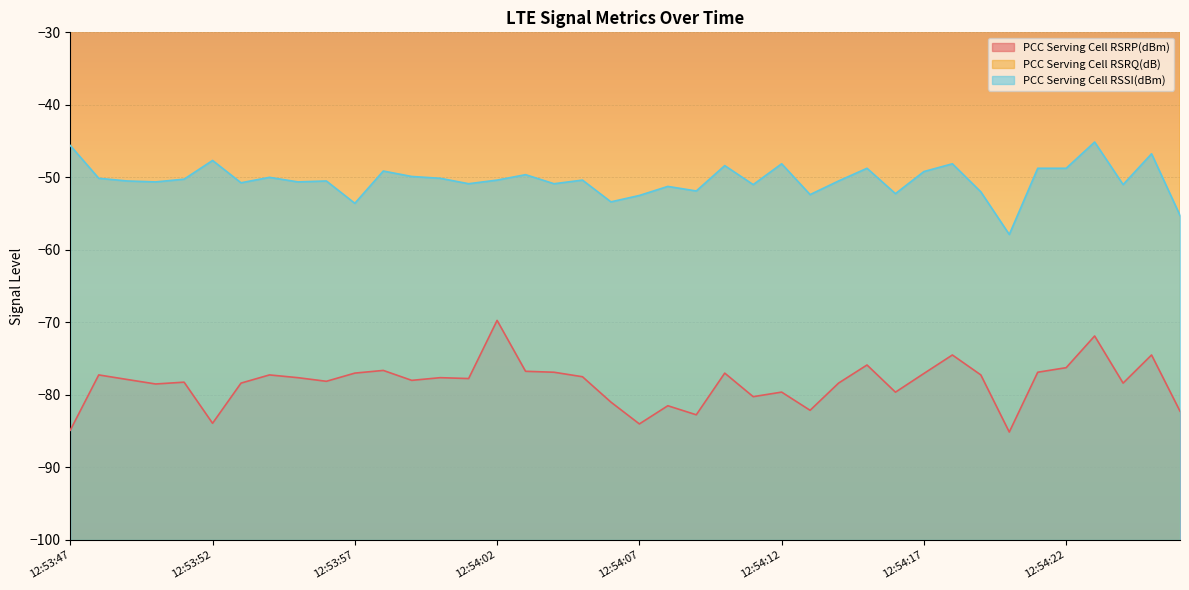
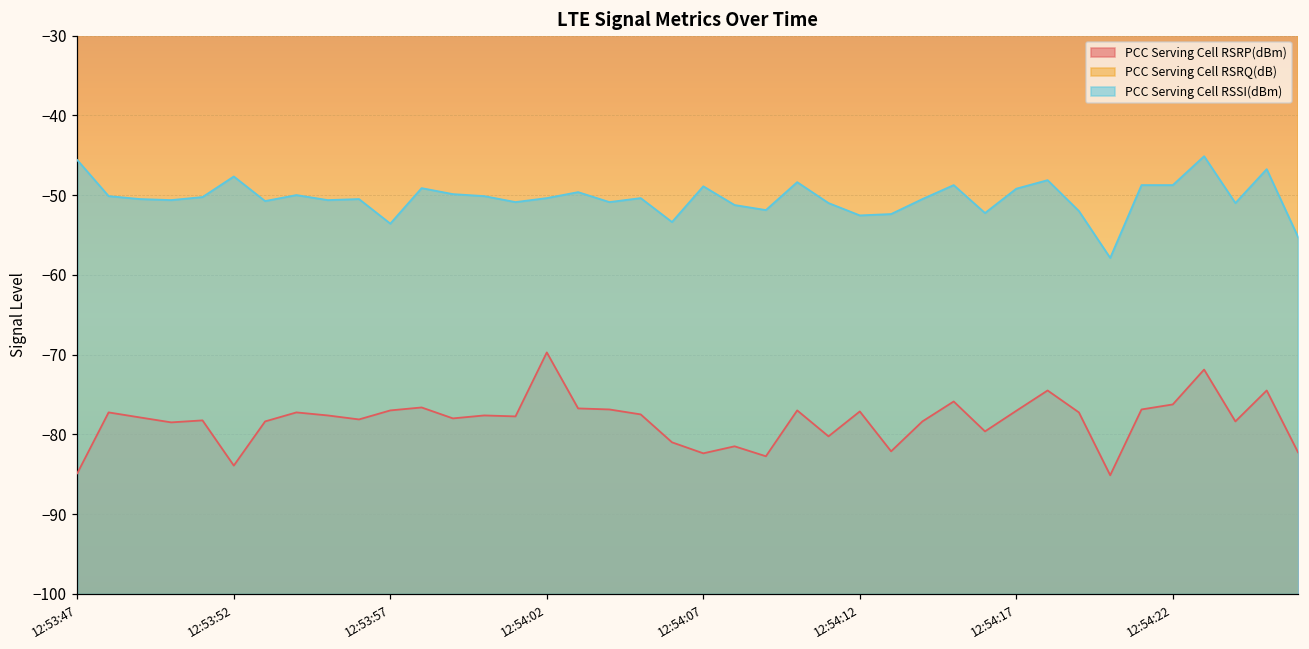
  {
    "PCC Serving Cell RSRP(dBm)": {
      "12:53:47": -85,
      "12:53:52": -84,
      "12:53:57": -77,
      "12:54:02": -70,
-     "12:54:07": -84,
-     "12:54:12": -80,
+     "12:54:07": -82,
+     "12:54:12": -77,
      "12:54:17": -77,
      "12:54:22": -76
    },
    "PCC Serving Cell RSSI(dBm)": {
      "12:53:47": -46,
      "12:53:52": -48,
      "12:53:57": -54,
      "12:54:02": -50,
-     "12:54:07": -53,
-     "12:54:12": -48,
+     "12:54:07": -49,
+     "12:54:12": -53,
      "12:54:17": -49,
      "12:54:22": -49
    }
  }
